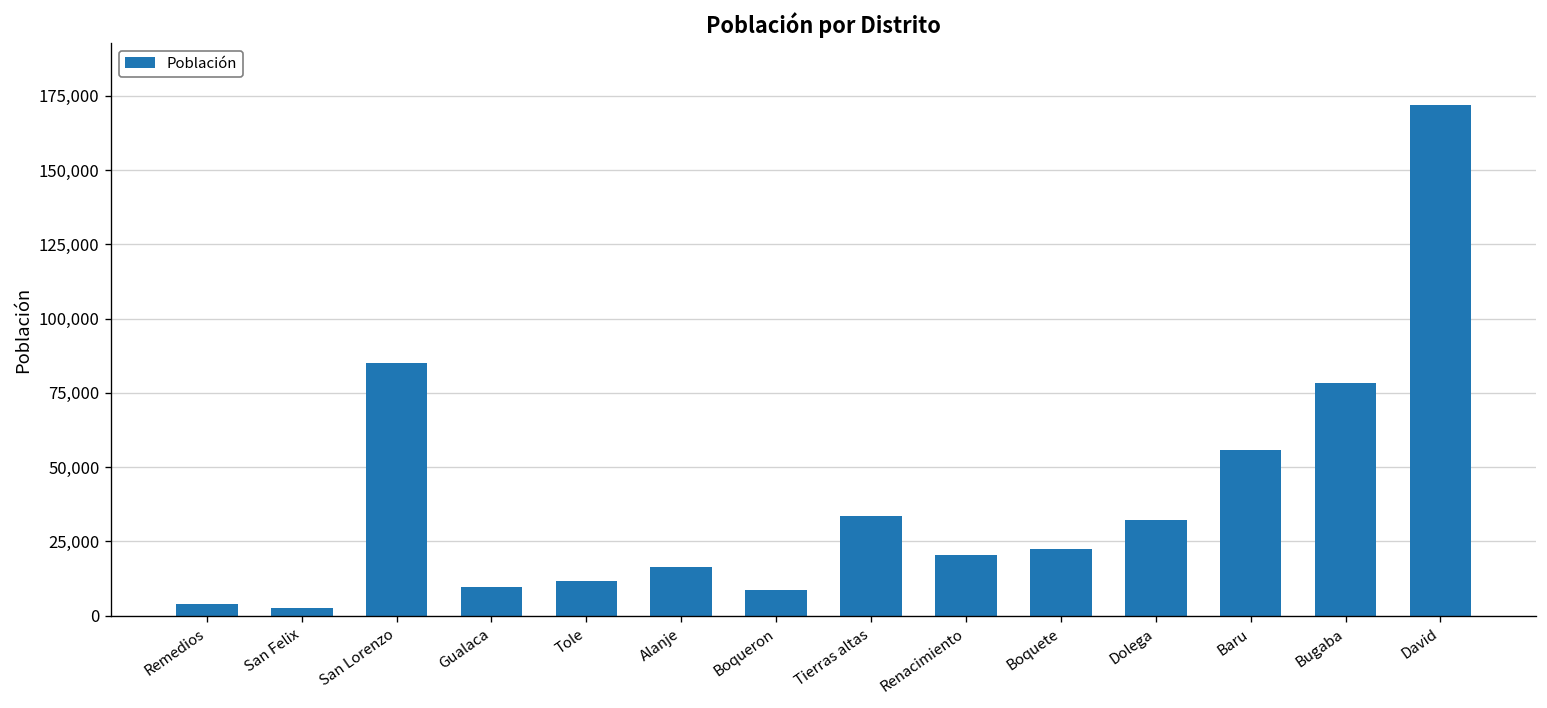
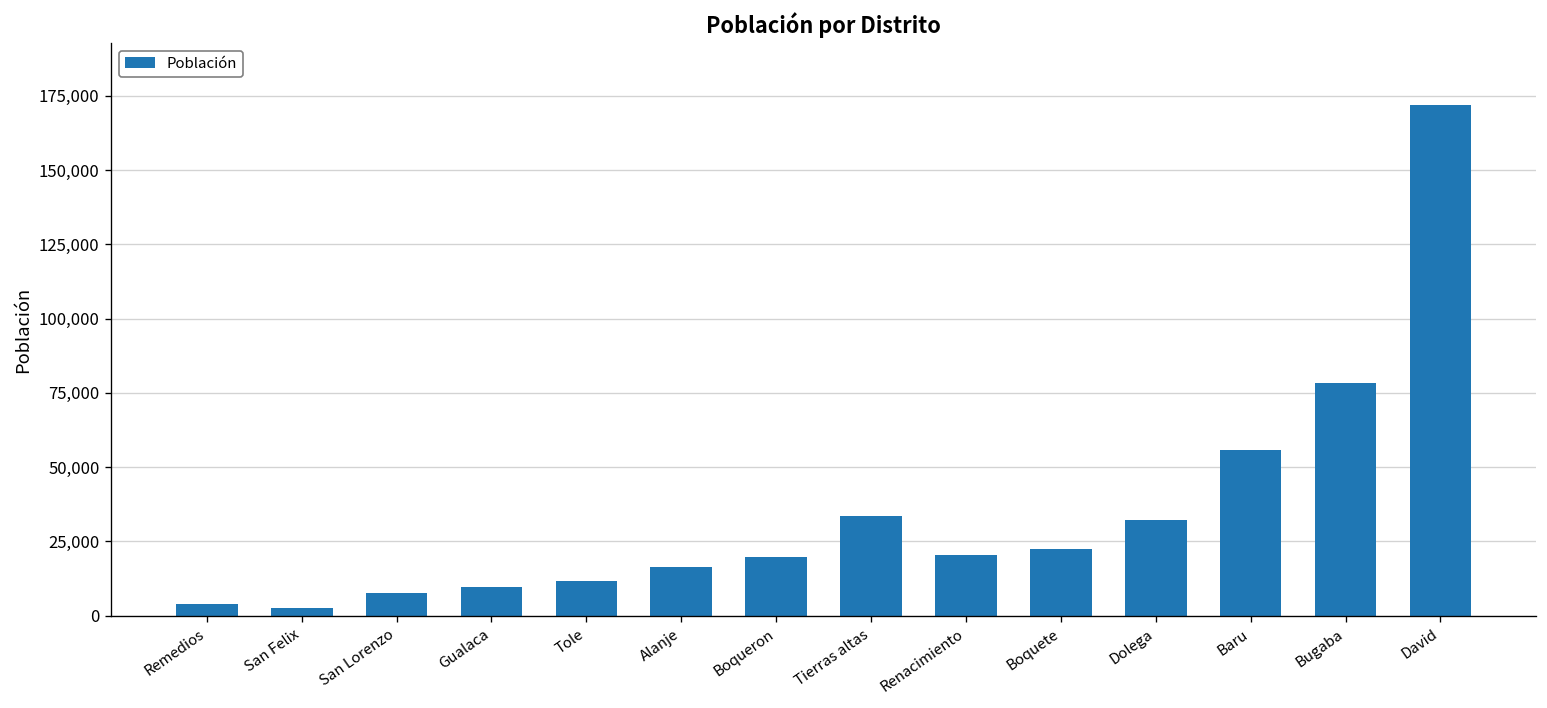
  {
    "Remedios": "4,000",
    "San Felix": "3,000",
-   "San Lorenzo": "85,000",
+   "San Lorenzo": "8,000",
    "Gualaca": "10,000",
    "Tole": "12,000",
    "Alanje": "17,000",
-   "Boqueron": "9,000",
+   "Boqueron": "20,000",
    "Tierras altas": "34,000",
    "Renacimiento": "21,000",
    "Boquete": "22,000",
    "Dolega": "32,000",
    "Baru": "56,000",
    "Bugaba": "78,000",
    "David": "172,000"
  }
